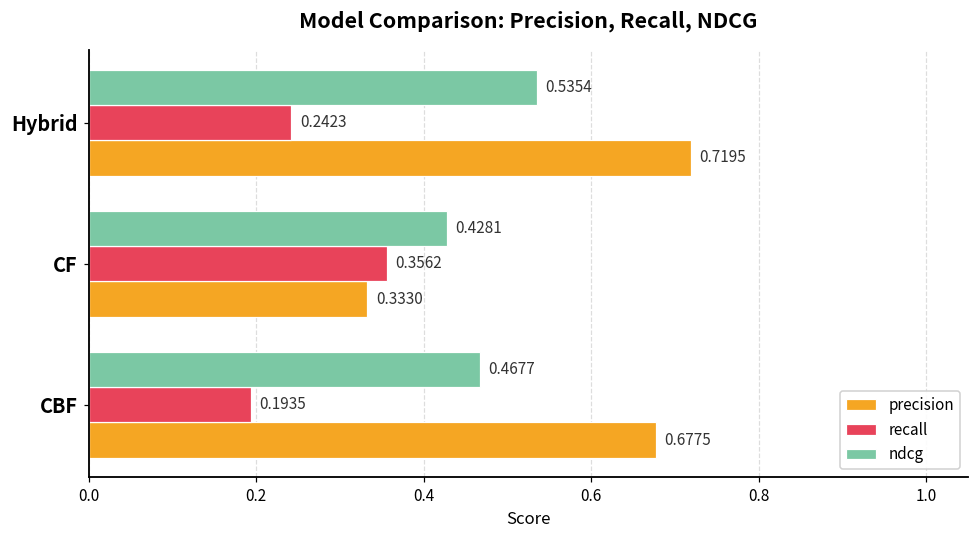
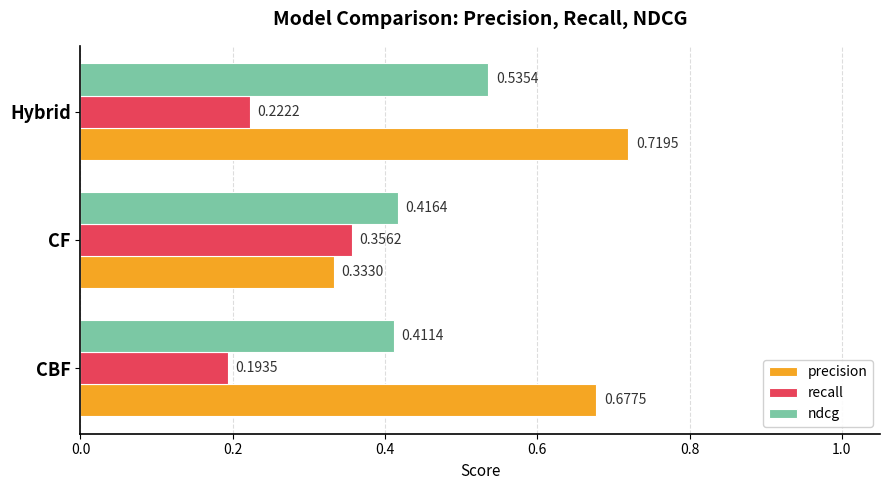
  {
    "precision": {
      "Hybrid": 0.7195,
      "CF": 0.3330,
      "CBF": 0.6775
    },
    "recall": {
-     "Hybrid": 0.2423,
+     "Hybrid": 0.2222,
      "CF": 0.3562,
      "CBF": 0.1935
    },
    "ndcg": {
      "Hybrid": 0.5354,
-     "CF": 0.4281,
-     "CBF": 0.4677
+     "CF": 0.4164,
+     "CBF": 0.4114
    }
  }
